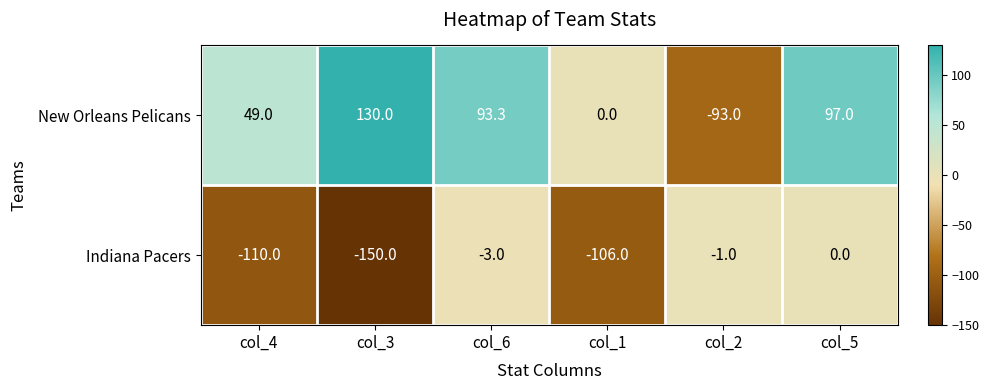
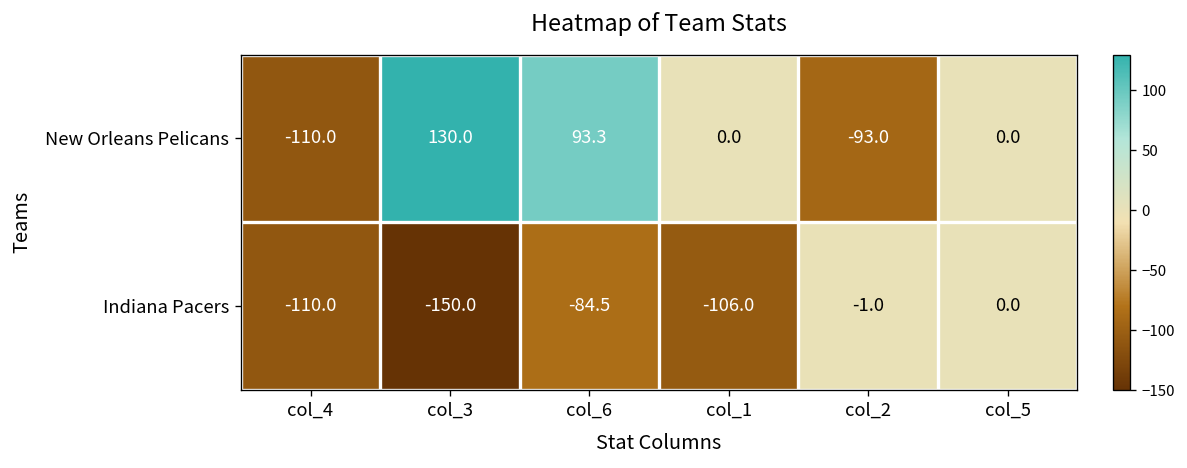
  {
    "New Orleans Pelicans": {
-     "col_4": 49.0,
+     "col_4": -110.0,
      "col_3": 130.0,
      "col_6": 93.3,
      "col_1": 0.0,
      "col_2": -93.0,
-     "col_5": 97.0
+     "col_5": 0.0
    },
    "Indiana Pacers": {
      "col_4": -110.0,
      "col_3": -150.0,
-     "col_6": -3.0,
+     "col_6": -84.5,
      "col_1": -106.0,
      "col_2": -1.0,
      "col_5": 0.0
    }
  }
